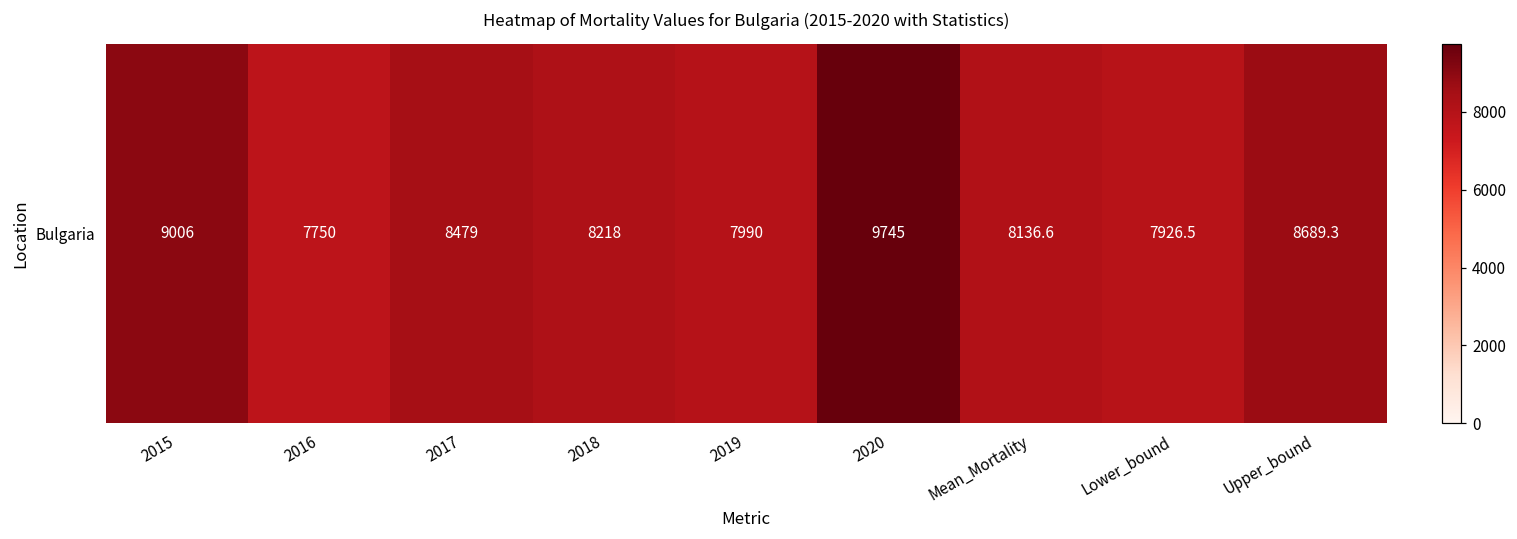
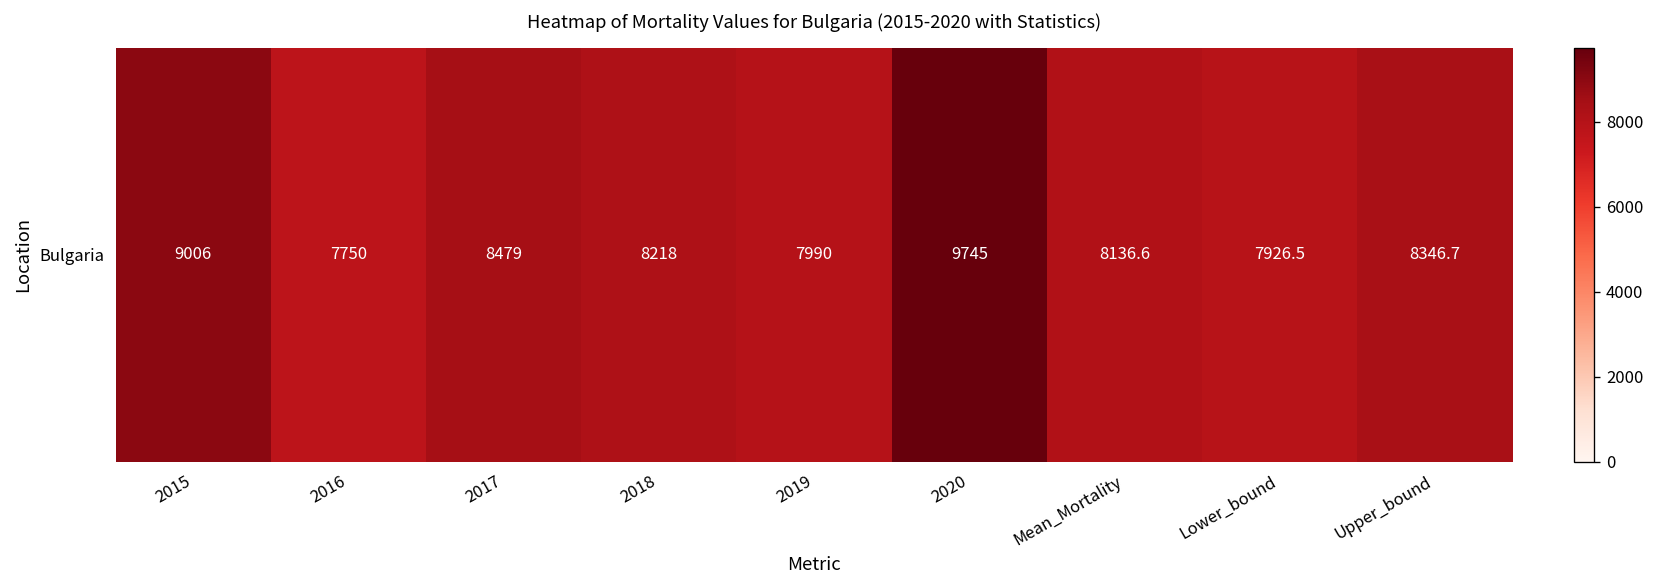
  {
    "Bulgaria": {
      "2015": 9006,
      "2016": 7750,
      "2017": 8479,
      "2018": 8218,
      "2019": 7990,
      "2020": 9745,
      "Mean_Mortality": 8136.6,
      "Lower_bound": 7926.5,
-     "Upper_bound": 8689.3
+     "Upper_bound": 8346.7
    }
  }
